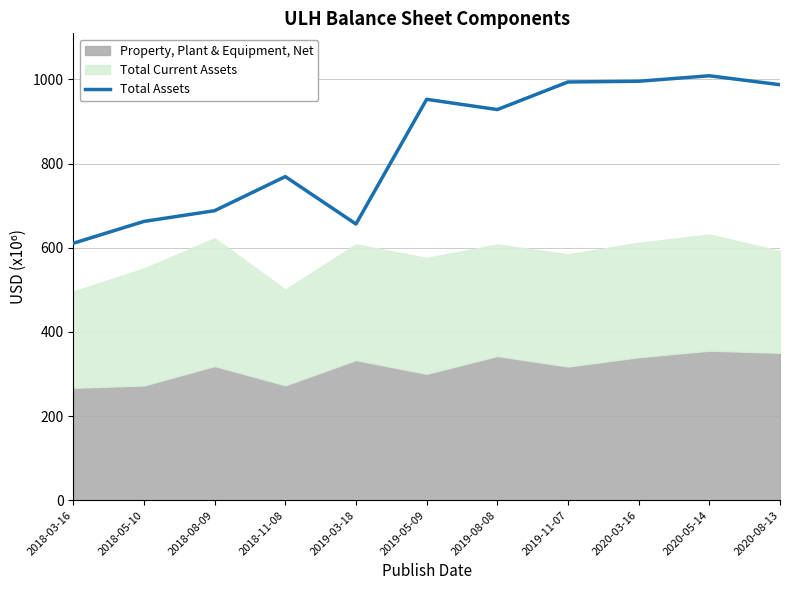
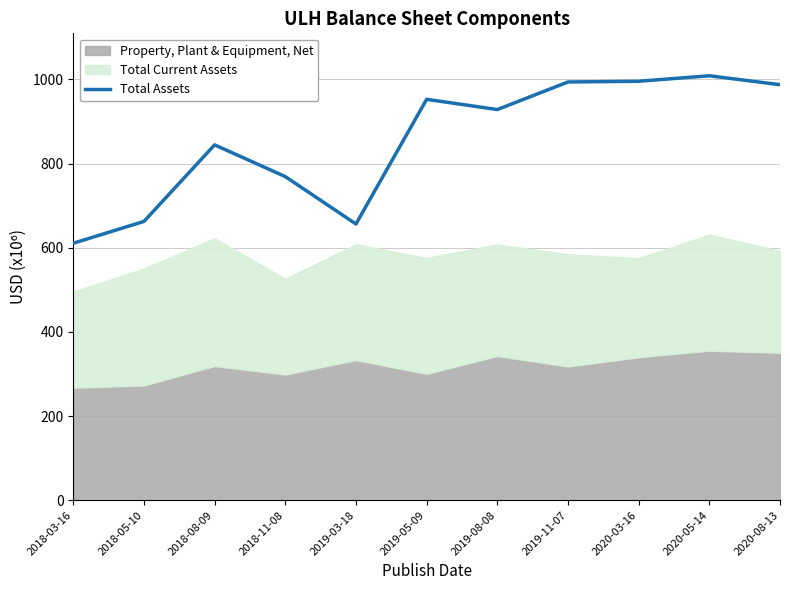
  {
    "Total Assets": {
      "2018-03-16": 610,
      "2018-05-10": 660,
-     "2018-08-09": 690,
+     "2018-08-09": 840,
      "2018-11-08": 770,
      "2019-03-18": 660,
      "2019-05-09": 950,
      "2019-08-08": 930,
      "2019-11-07": 990,
      "2020-03-16": 1000,
      "2020-05-14": 1010,
      "2020-08-13": 990
    },
    "Property, Plant & Equipment, Net": {
      "2018-03-16": 270,
      "2018-05-10": 270,
      "2018-08-09": 320,
-     "2018-11-08": 270,
+     "2018-11-08": 300,
      "2019-03-18": 330,
      "2019-05-09": 300,
      "2019-08-08": 340,
      "2019-11-07": 320,
      "2020-03-16": 340,
      "2020-05-14": 360,
      "2020-08-13": 350
    },
    "Total Current Assets": {
      "2018-03-16": 230,
      "2018-05-10": 280,
      "2018-08-09": 300,
      "2018-11-08": 230,
      "2019-03-18": 280,
      "2019-05-09": 280,
      "2019-08-08": 270,
      "2019-11-07": 270,
-     "2020-03-16": 270,
+     "2020-03-16": 240,
      "2020-05-14": 280,
      "2020-08-13": 240
    }
  }
